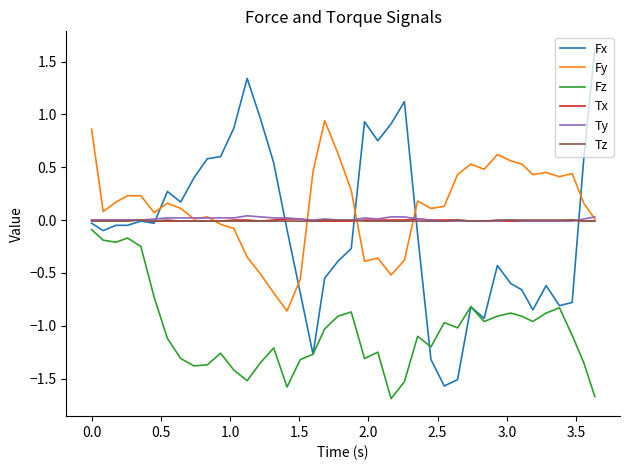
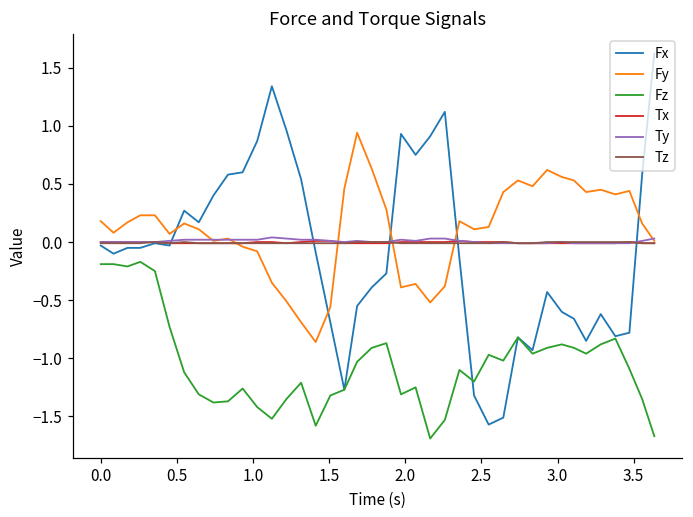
  {
    "Fy": {
-     "0.0": 0.86
+     "0.0": 0.18
    },
    "Fz": {
-     "0.0": -0.09
+     "0.0": -0.19
    }
  }
